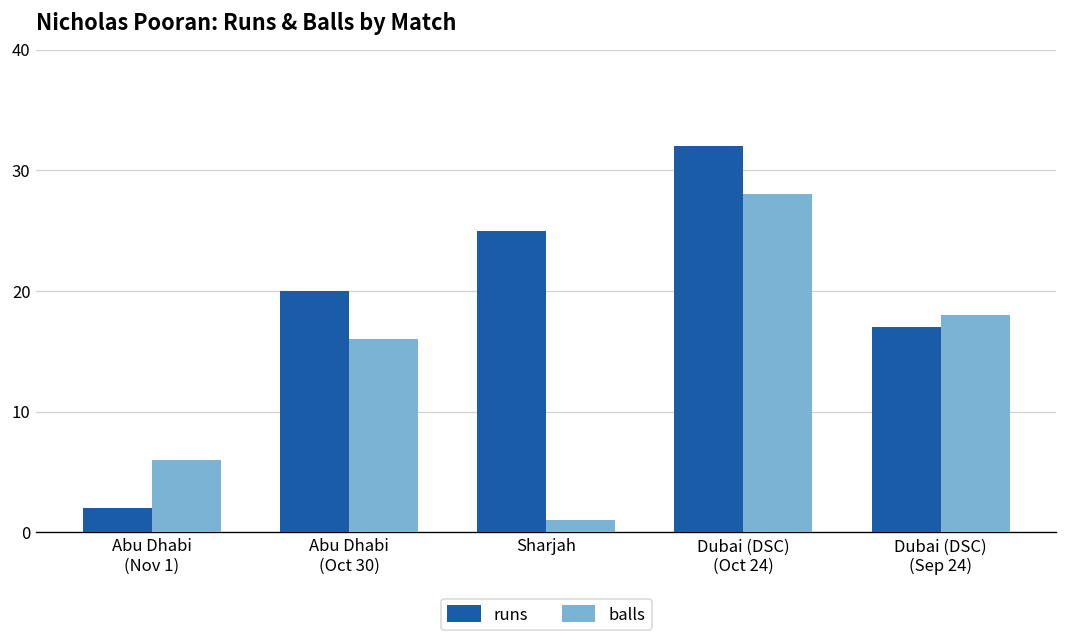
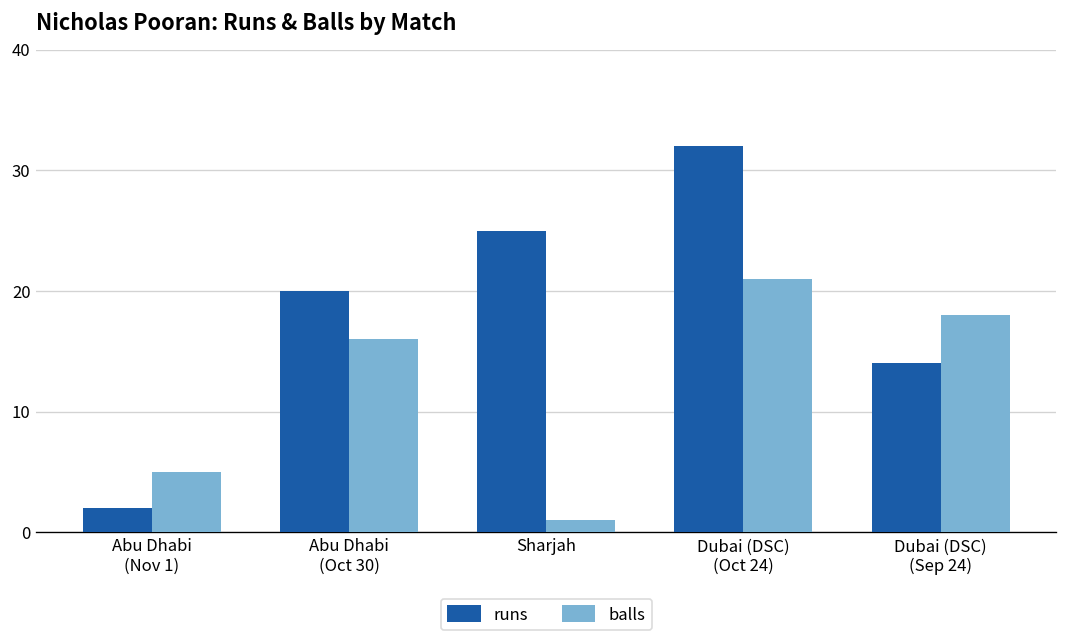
  {
    "runs": {
      "Abu Dhabi (Nov 1)": 2,
      "Abu Dhabi (Oct 30)": 20,
      "Sharjah": 25,
      "Dubai (DSC) (Oct 24)": 32,
-     "Dubai (DSC) (Sep 24)": 17
+     "Dubai (DSC) (Sep 24)": 14
    },
    "balls": {
-     "Abu Dhabi (Nov 1)": 6,
+     "Abu Dhabi (Nov 1)": 5,
      "Abu Dhabi (Oct 30)": 16,
      "Sharjah": 1,
-     "Dubai (DSC) (Oct 24)": 28,
+     "Dubai (DSC) (Oct 24)": 21,
      "Dubai (DSC) (Sep 24)": 18
    }
  }
